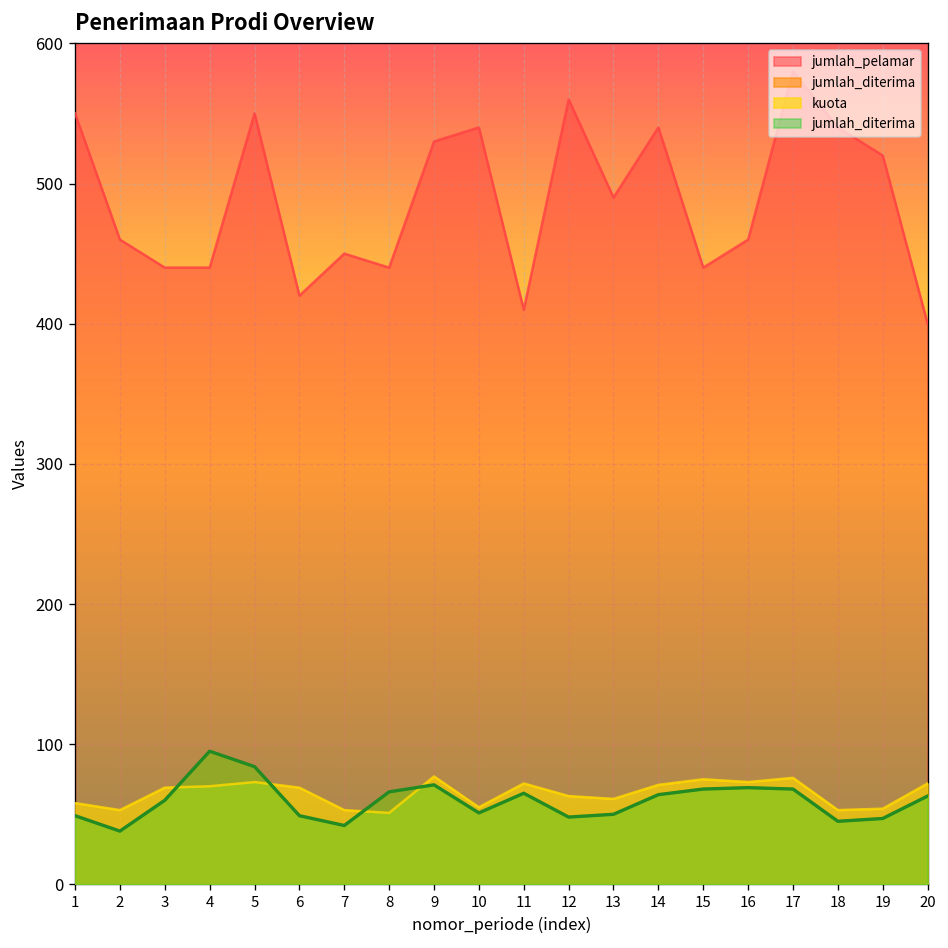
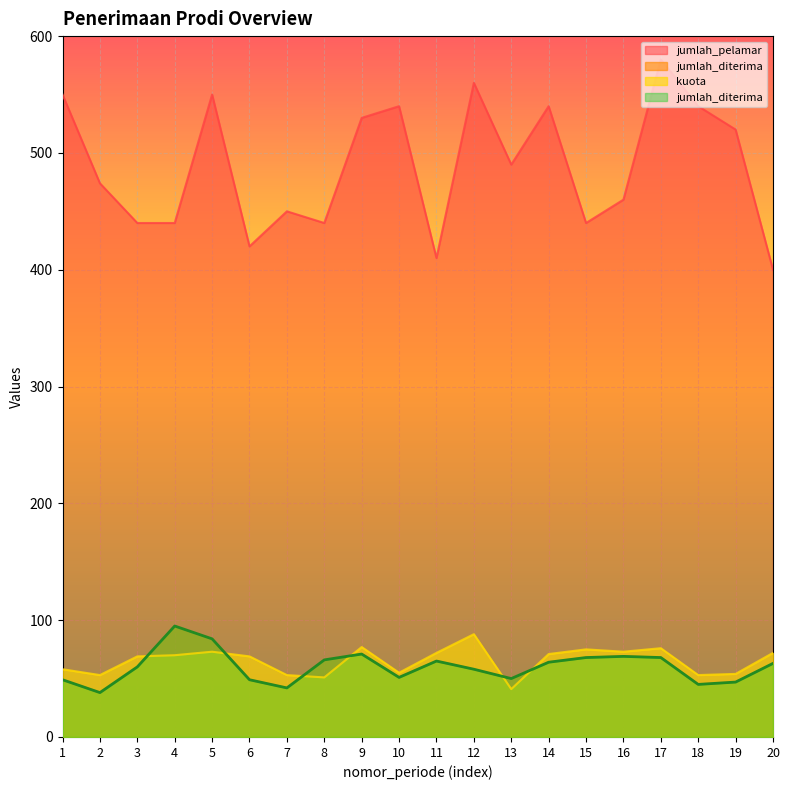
  {
    "jumlah_pelamar": {
      "1": 550,
-     "2": 460,
+     "2": 474,
      "3": 440,
      "4": 440,
      "5": 550,
      "6": 420,
      "7": 450,
      "8": 440,
      "9": 530,
      "10": 540,
      "11": 410,
      "12": 560,
      "13": 490,
      "14": 540,
      "15": 440,
      "16": 460,
      "19": 520,
      "20": 400
    },
    "jumlah_diterima": {
      "1": 49,
      "2": 38,
      "3": 60,
      "4": 95,
      "5": 84,
      "6": 49,
      "7": 42,
      "8": 66,
      "9": 71,
      "10": 51,
      "11": 65,
-     "12": 48,
+     "12": 58,
      "13": 50,
      "14": 64,
      "15": 68,
      "16": 69,
      "17": 68,
      "18": 45,
      "19": 47,
      "20": 63
    },
    "kuota": {
      "1": 58,
      "2": 53,
      "3": 69,
      "4": 70,
      "5": 73,
      "6": 69,
      "7": 53,
      "8": 51,
      "9": 77,
      "10": 55,
      "11": 72,
-     "12": 63,
-     "13": 61,
+     "12": 88,
+     "13": 41,
      "14": 71,
      "15": 75,
      "16": 73,
      "17": 76,
      "18": 53,
      "19": 54,
      "20": 72
    }
  }
